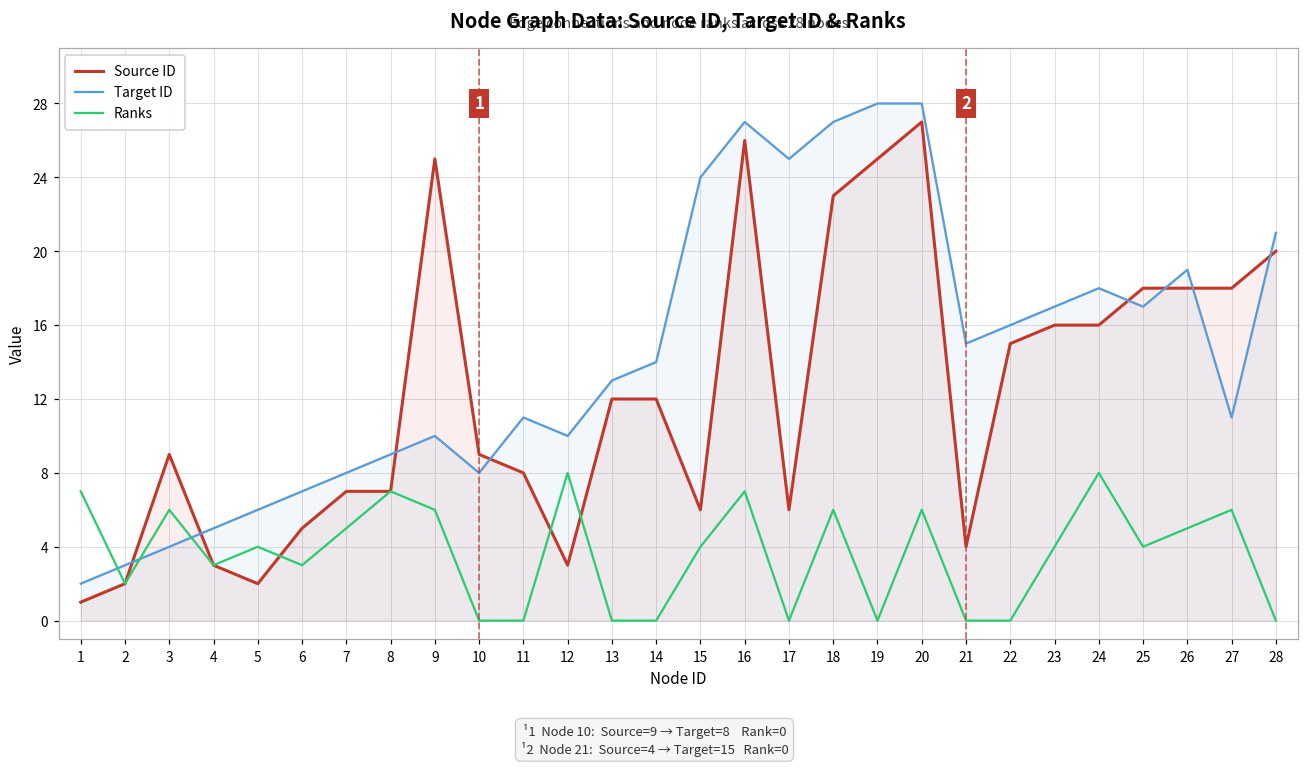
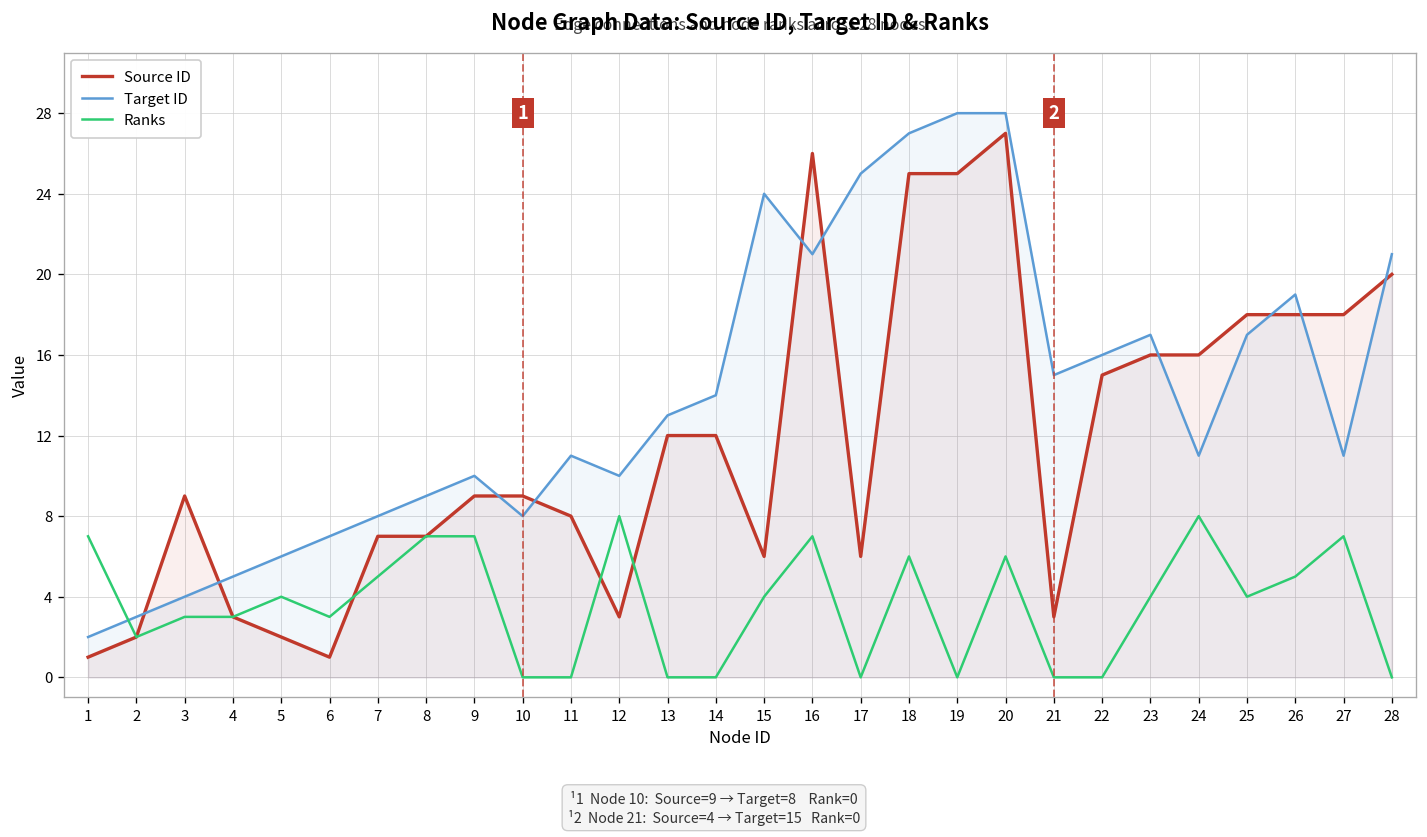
  {
    "Source ID": {
      "1": 1,
      "3": 9,
      "5": 2,
-     "6": 5,
+     "6": 1,
      "7": 7,
-     "9": 25,
+     "9": 9,
      "10": 9,
      "11": 8,
      "12": 3,
      "13": 12,
      "14": 12,
      "15": 6,
      "16": 26,
      "17": 6,
-     "18": 23,
+     "18": 25,
      "19": 25,
      "20": 27,
-     "21": 4,
+     "21": 3,
      "22": 15,
      "23": 16,
      "24": 16,
      "25": 18,
      "26": 18,
      "27": 18,
      "28": 20
    },
    "Target ID": {
      "1": 2,
      "2": 3,
      "3": 4,
      "4": 5,
      "5": 6,
      "6": 7,
      "7": 8,
      "8": 9,
      "9": 10,
      "10": 8,
      "11": 11,
      "12": 10,
      "13": 13,
      "14": 14,
      "15": 24,
-     "16": 27,
+     "16": 21,
      "17": 25,
      "18": 27,
      "19": 28,
      "20": 28,
      "21": 15,
      "22": 16,
      "23": 17,
-     "24": 18,
+     "24": 11,
      "25": 17,
      "26": 19,
      "27": 11,
      "28": 21
    },
    "Ranks": {
      "1": 7,
-     "3": 6,
+     "3": 3,
      "5": 4,
      "6": 3,
      "7": 5,
-     "9": 6,
+     "9": 7,
      "10": 0,
      "11": 0,
      "12": 8,
      "13": 0,
      "14": 0,
      "15": 4,
      "16": 7,
      "17": 0,
      "18": 6,
      "19": 0,
      "20": 6,
      "21": 0,
      "22": 0,
      "23": 4,
      "24": 8,
      "25": 4,
      "26": 5,
-     "27": 6,
+     "27": 7,
      "28": 0
    }
  }
